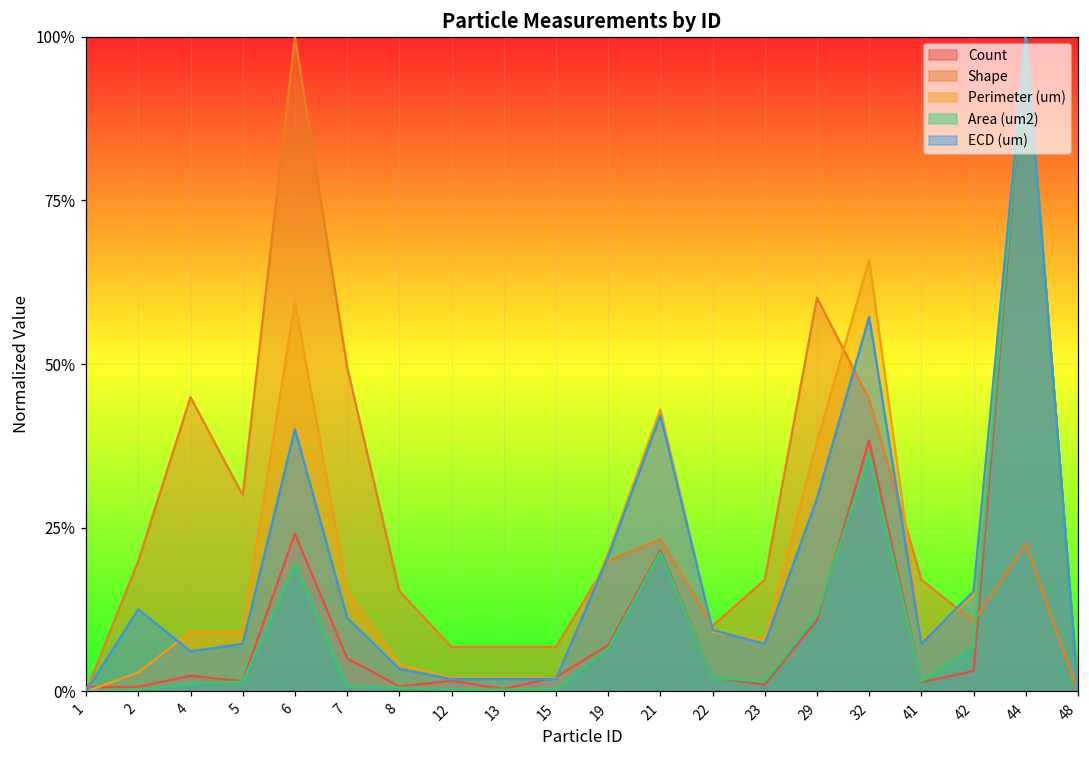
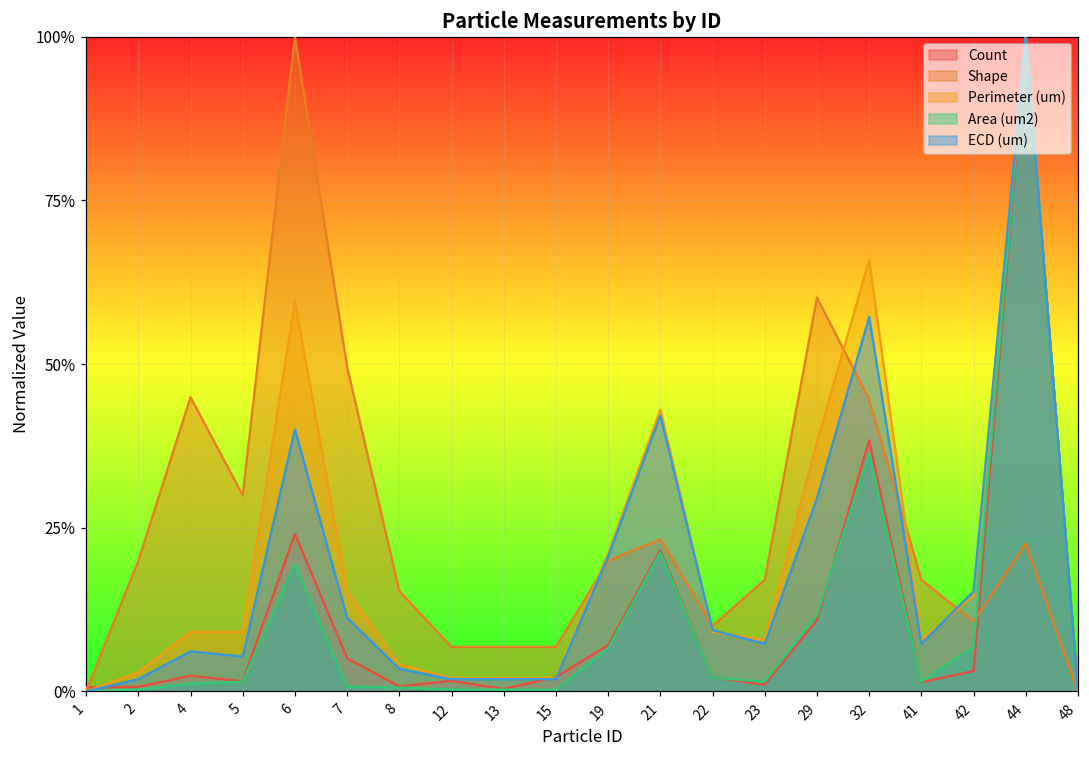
  {
    "Area (um2)": {
      "4": "1%",
      "6": "19%",
      "7": "1%",
      "12": "0%",
      "15": "0%",
      "19": "7%",
      "23": "1%",
      "29": "12%",
      "32": "36%",
      "42": "7%"
    },
    "ECD (um)": {
-     "2": "13%",
+     "2": "2%",
      "4": "6%",
-     "5": "7%",
+     "5": "5%",
      "6": "40%",
      "7": "11%",
      "8": "3%",
      "19": "21%",
      "21": "42%",
      "23": "7%",
      "29": "30%",
      "32": "57%",
      "41": "7%",
      "42": "15%"
    }
  }
